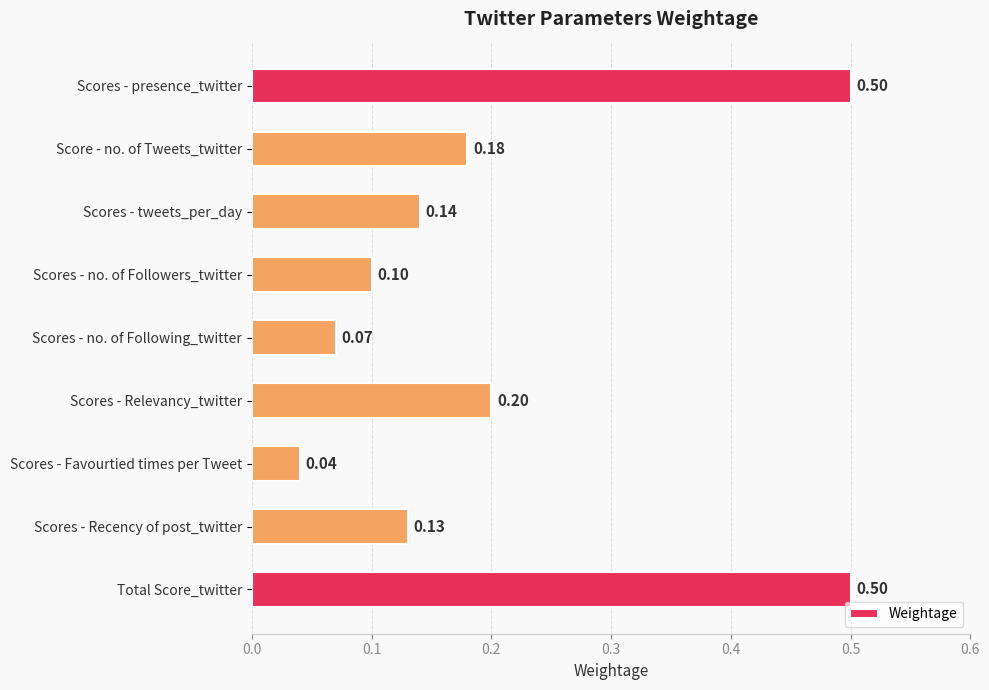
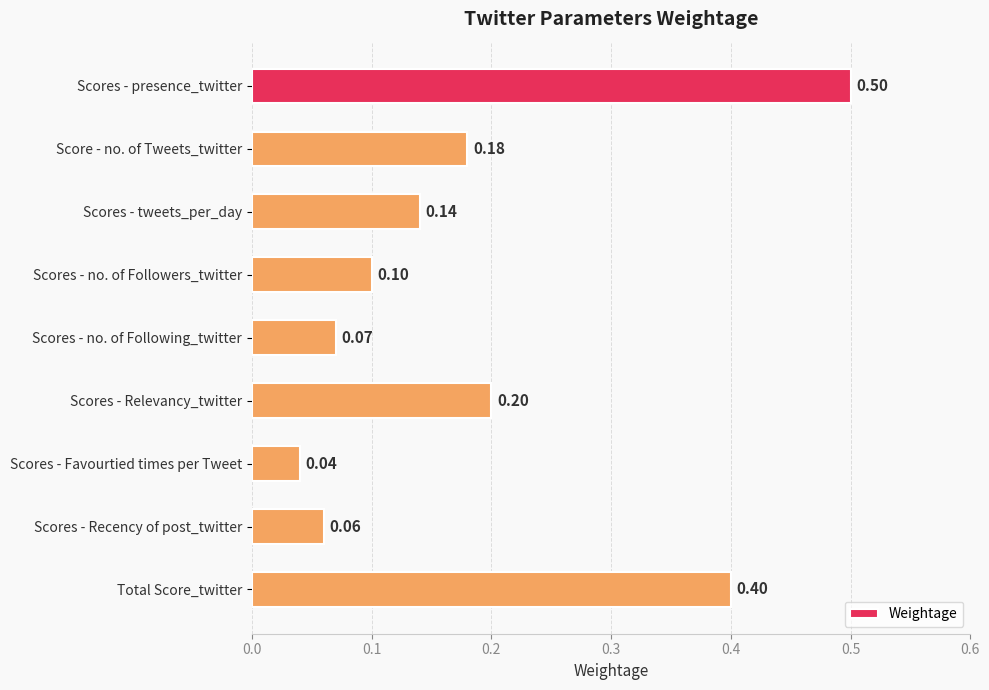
  {
    "Scores - presence_twitter": 0.50,
    "Score - no. of Tweets_twitter": 0.18,
    "Scores - tweets_per_day": 0.14,
    "Scores - no. of Followers_twitter": 0.10,
    "Scores - no. of Following_twitter": 0.07,
    "Scores - Relevancy_twitter": 0.20,
    "Scores - Favourtied times per Tweet": 0.04,
-   "Scores - Recency of post_twitter": 0.13,
-   "Total Score_twitter": 0.50
+   "Scores - Recency of post_twitter": 0.06,
+   "Total Score_twitter": 0.40
  }
